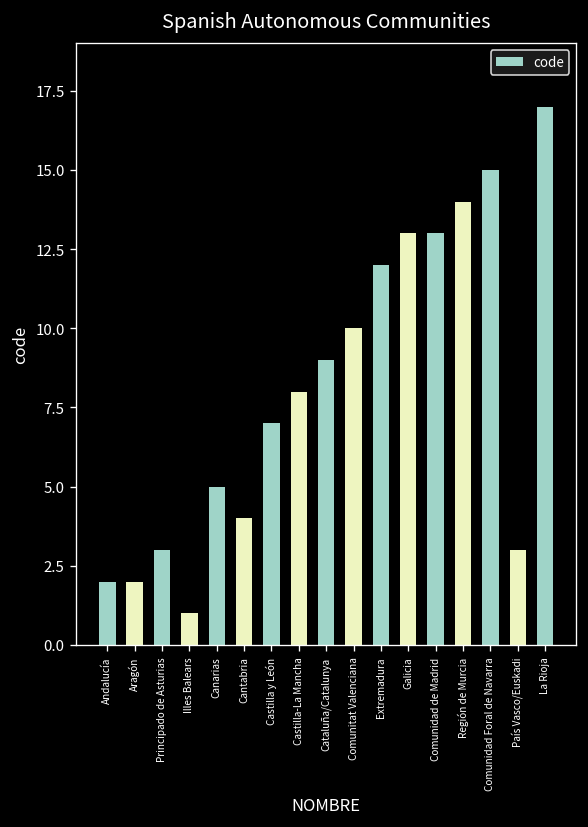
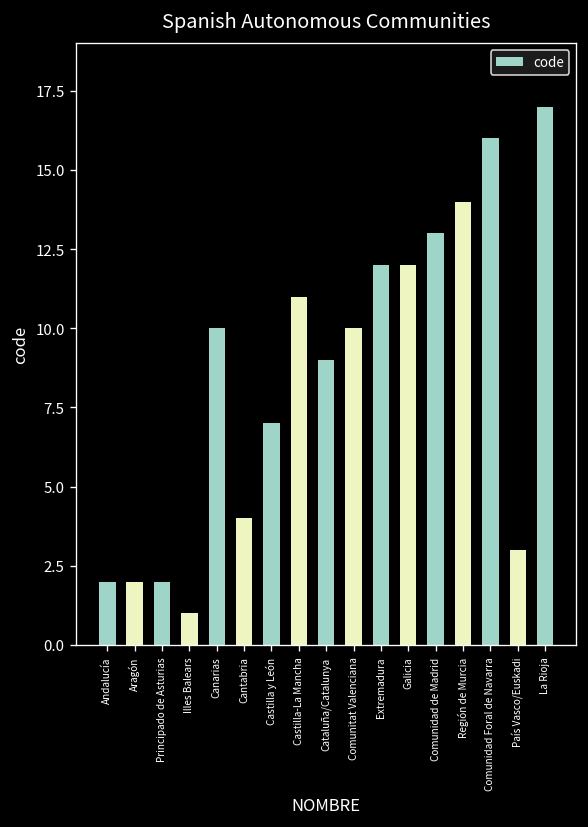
  {
    "Andalucía": 2,
    "Aragón": 2,
-   "Principado de Asturias": 3,
+   "Principado de Asturias": 2,
    "Illes Balears": 1,
-   "Canarias": 5,
+   "Canarias": 10,
    "Cantabria": 4,
    "Castilla y León": 7,
-   "Castilla-La Mancha": 8,
+   "Castilla-La Mancha": 11,
    "Cataluña/Catalunya": 9,
    "Comunitat Valenciana": 10,
    "Extremadura": 12,
-   "Galicia": 13,
+   "Galicia": 12,
    "Comunidad de Madrid": 13,
    "Región de Murcia": 14,
-   "Comunidad Foral de Navarra": 15,
+   "Comunidad Foral de Navarra": 16,
    "País Vasco/Euskadi": 3,
    "La Rioja": 17
  }
